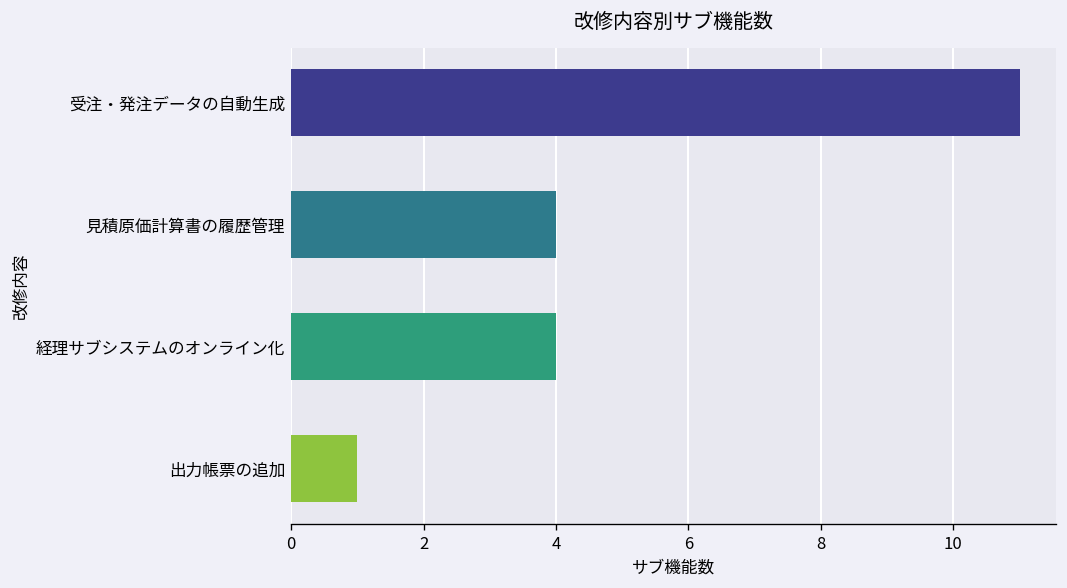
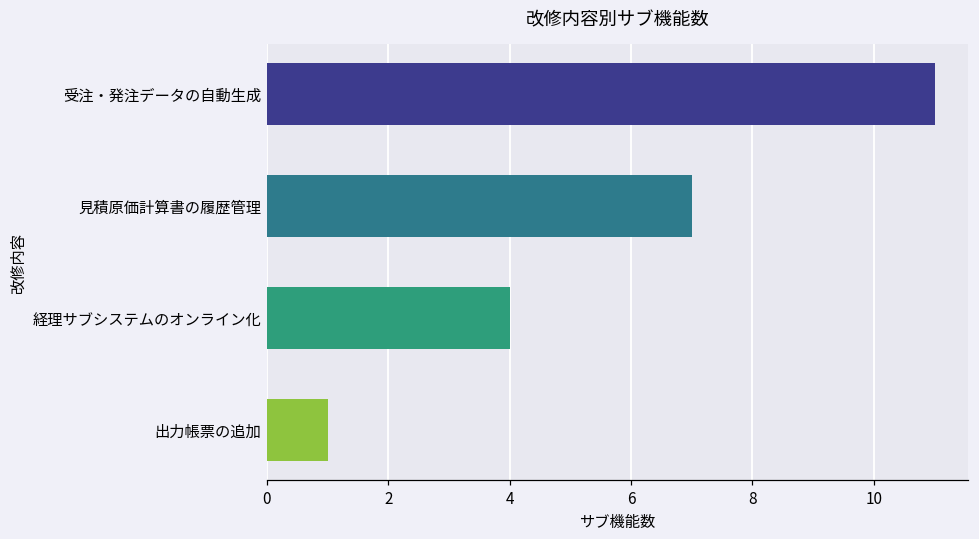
  {
    "受注・発注データの自動生成": 11,
-   "見積原価計算書の履歴管理": 4,
+   "見積原価計算書の履歴管理": 7,
    "経理サブシステムのオンライン化": 4,
    "出力帳票の追加": 1
  }
